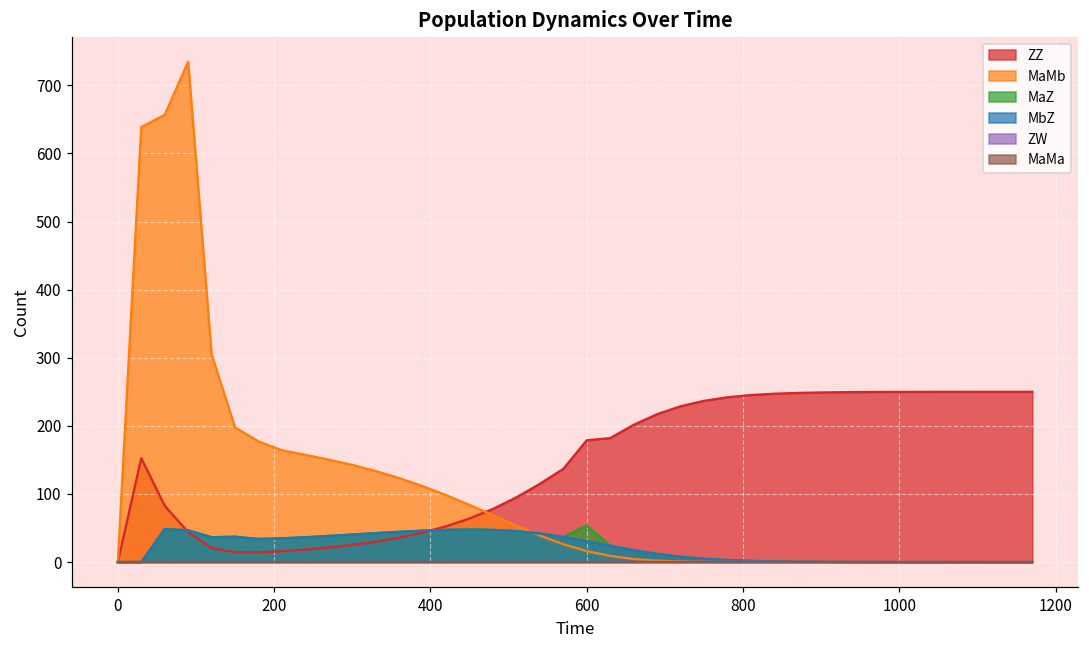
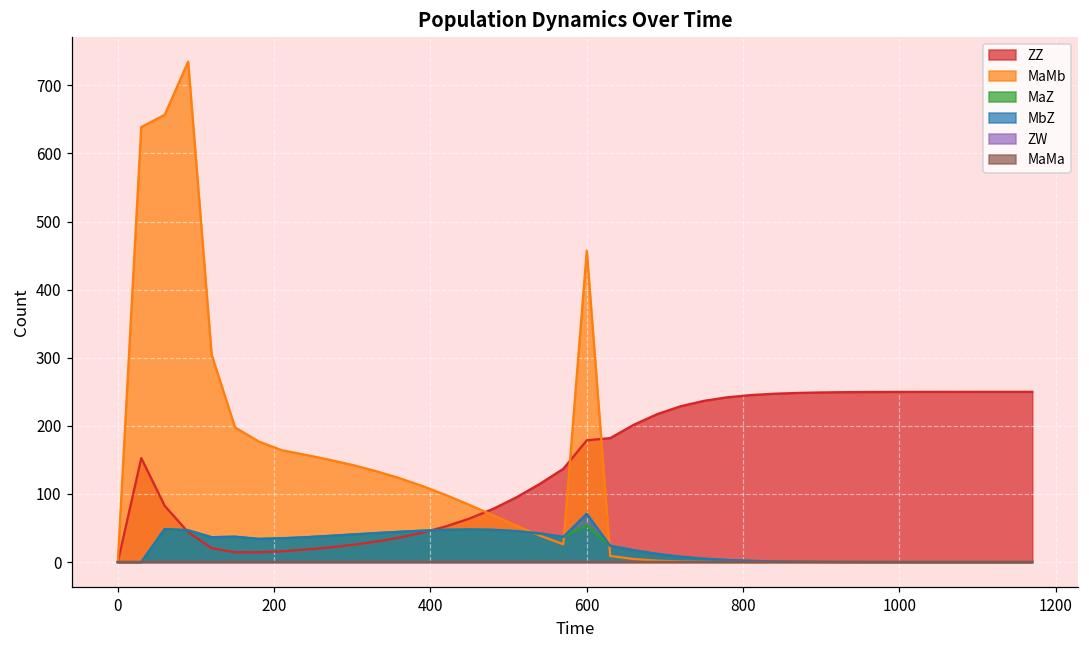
  {
    "ZZ": {
      "600": 180
    },
    "MaMb": {
-     "600": 20
+     "600": 460
    },
    "MaZ": {
      "600": 50
    },
    "MbZ": {
-     "600": 30
+     "600": 70
    },
    "MaMa": {
      "600": 0
    }
  }
